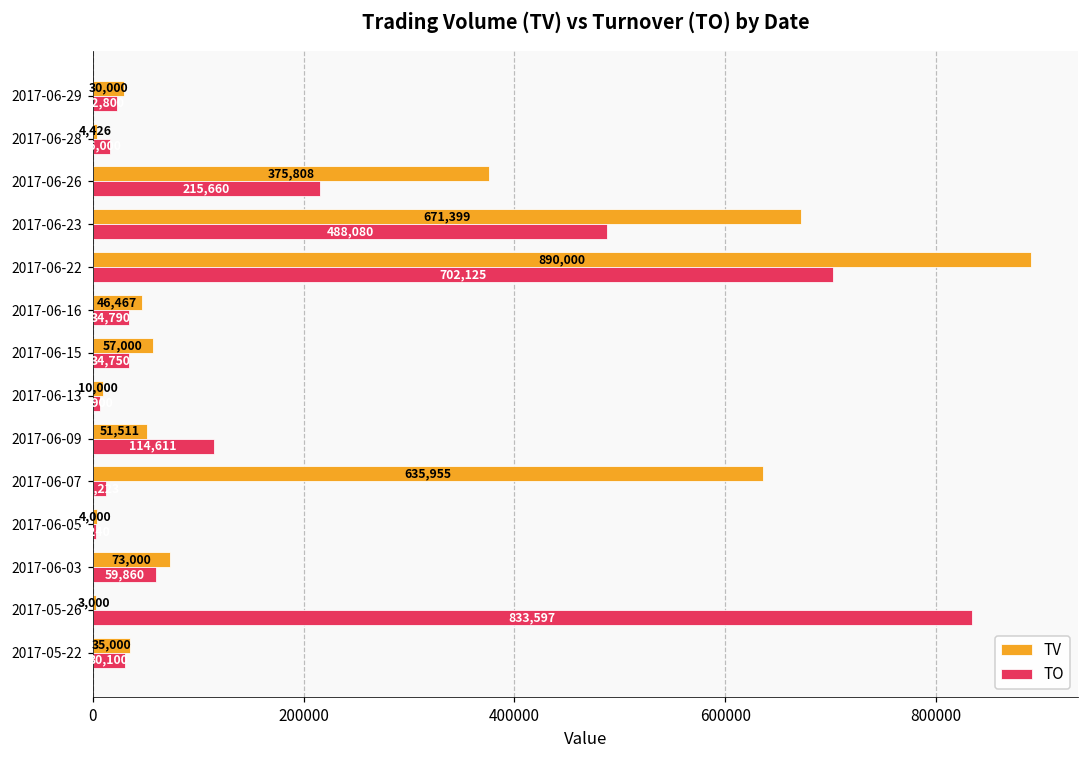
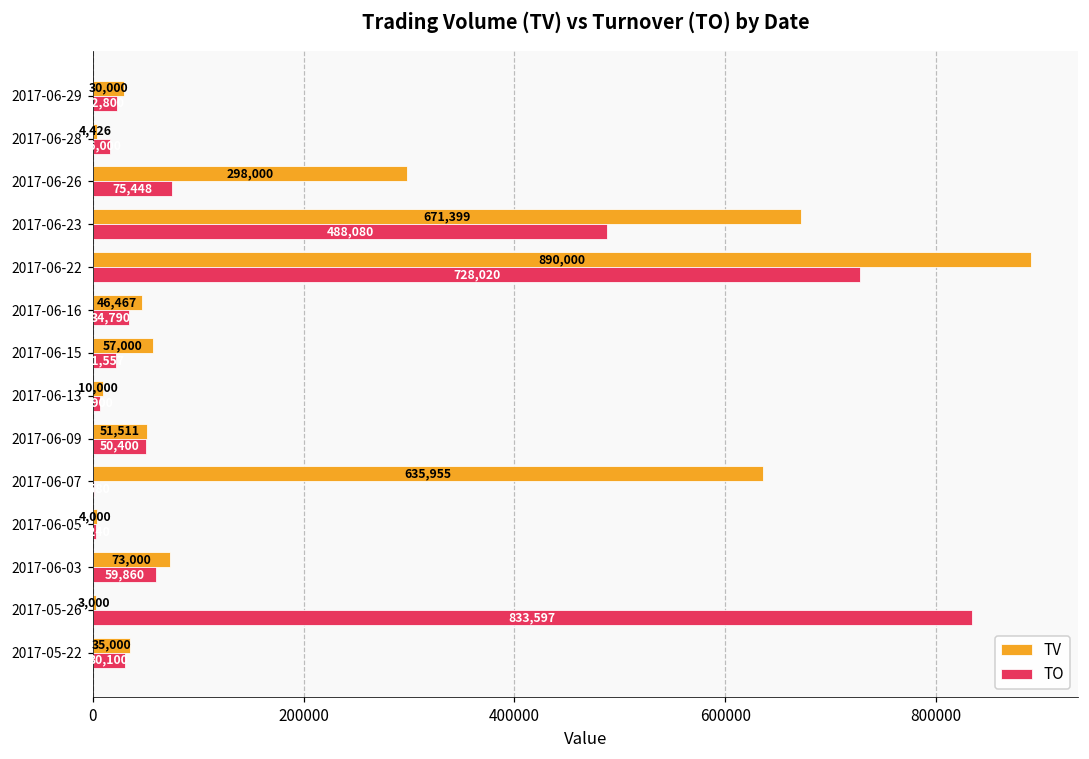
  {
    "TV": {
      "2017-06-29": "30,000",
      "2017-06-28": "4,426",
-     "2017-06-26": "375,808",
+     "2017-06-26": "298,000",
      "2017-06-23": "671,399",
      "2017-06-22": "890,000",
      "2017-06-16": "46,467",
      "2017-06-15": "57,000",
      "2017-06-13": "10,000",
      "2017-06-09": "51,511",
      "2017-06-07": "635,955",
      "2017-06-05": "4,000",
      "2017-06-03": "73,000",
      "2017-05-26": "3,000",
      "2017-05-22": "35,000"
    },
    "TO": {
      "2017-06-29": "22,800",
-     "2017-06-26": "215,660",
+     "2017-06-26": "75,448",
      "2017-06-23": "488,080",
-     "2017-06-22": "702,125",
+     "2017-06-22": "728,020",
      "2017-06-16": "34,790",
-     "2017-06-15": "30000",
-     "2017-06-09": "114,611",
-     "2017-06-07": "10000",
+     "2017-06-15": "20000",
+     "2017-06-09": "50,400",
+     "2017-06-07": "0",
      "2017-06-03": "59,860",
      "2017-05-26": "833,597",
      "2017-05-22": "30,100"
    }
  }
